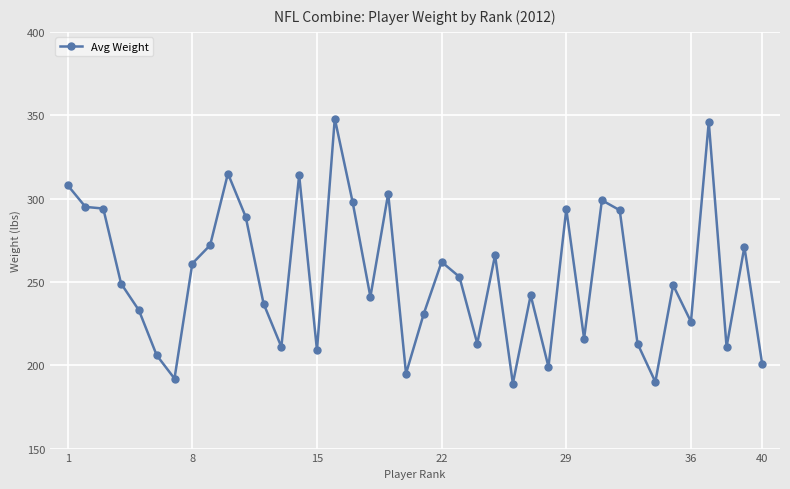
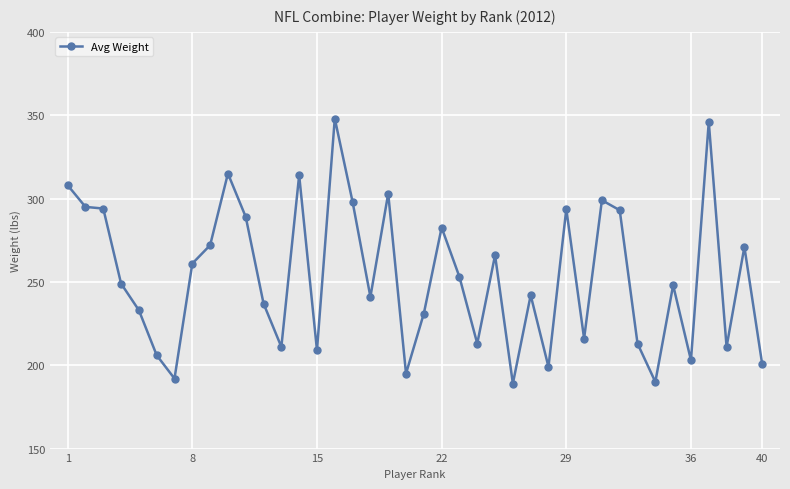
  {
    "1": 308,
    "8": 261,
    "15": 209,
-   "22": 262,
+   "22": 283,
    "29": 294,
-   "36": 226,
+   "36": 203,
    "40": 201
  }
